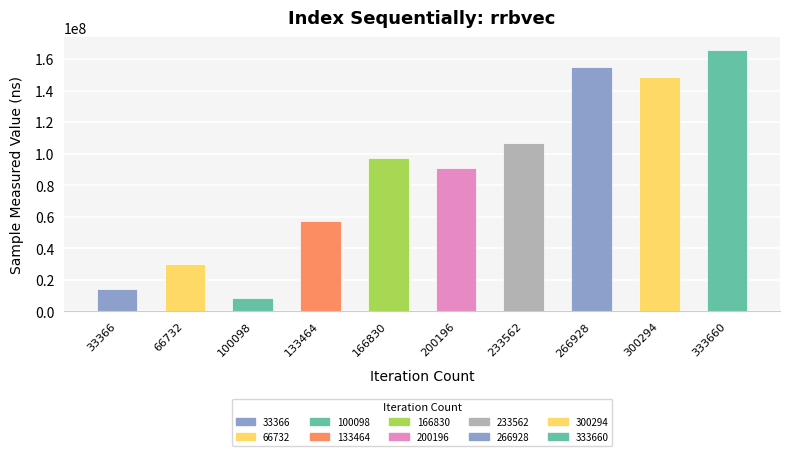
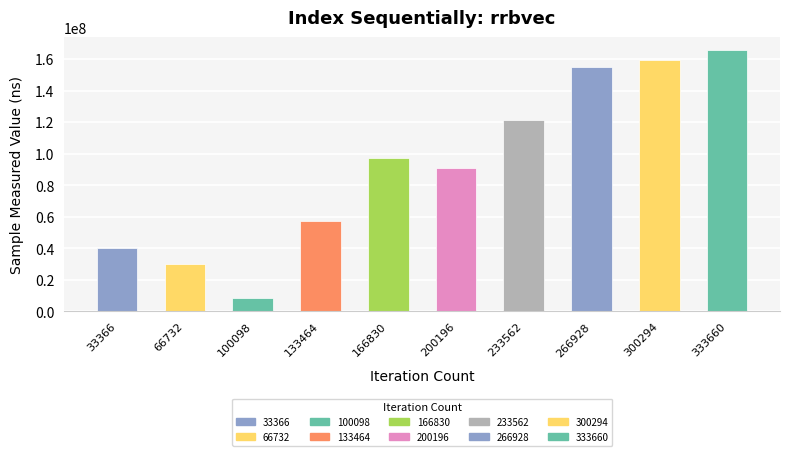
  {
-   "33366": 14000000,
+   "33366": 40000000,
    "66732": 30000000,
    "100098": 8000000,
    "133464": 57000000,
    "166830": 97000000,
    "200196": 91000000,
-   "233562": 107000000,
+   "233562": 121000000,
    "266928": 155000000,
-   "300294": 149000000,
+   "300294": 160000000,
    "333660": 166000000
  }
